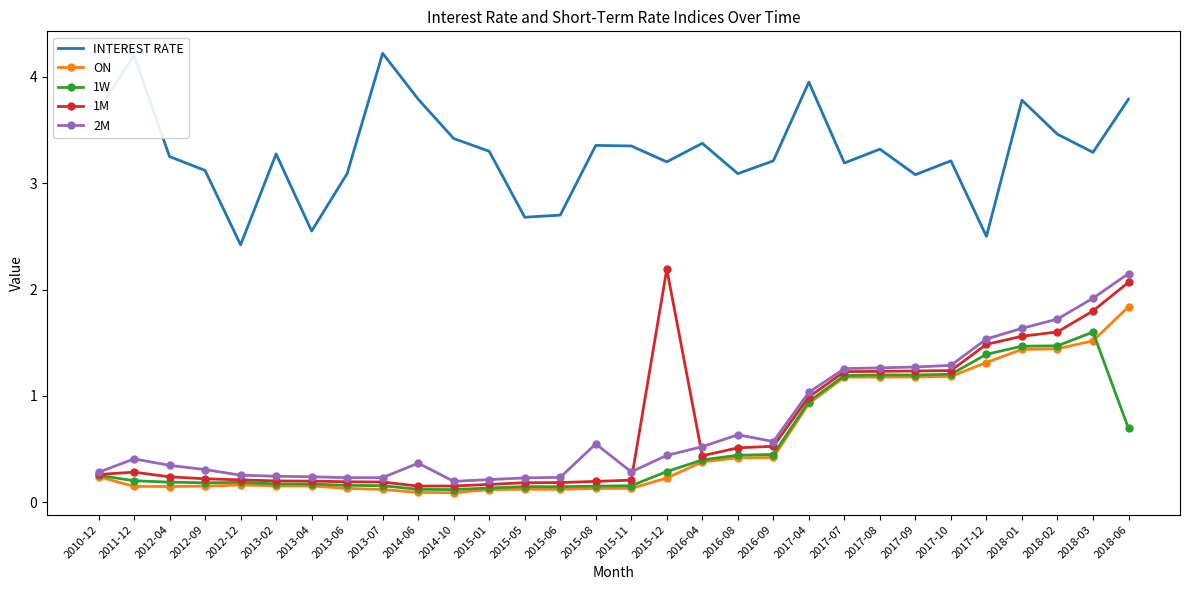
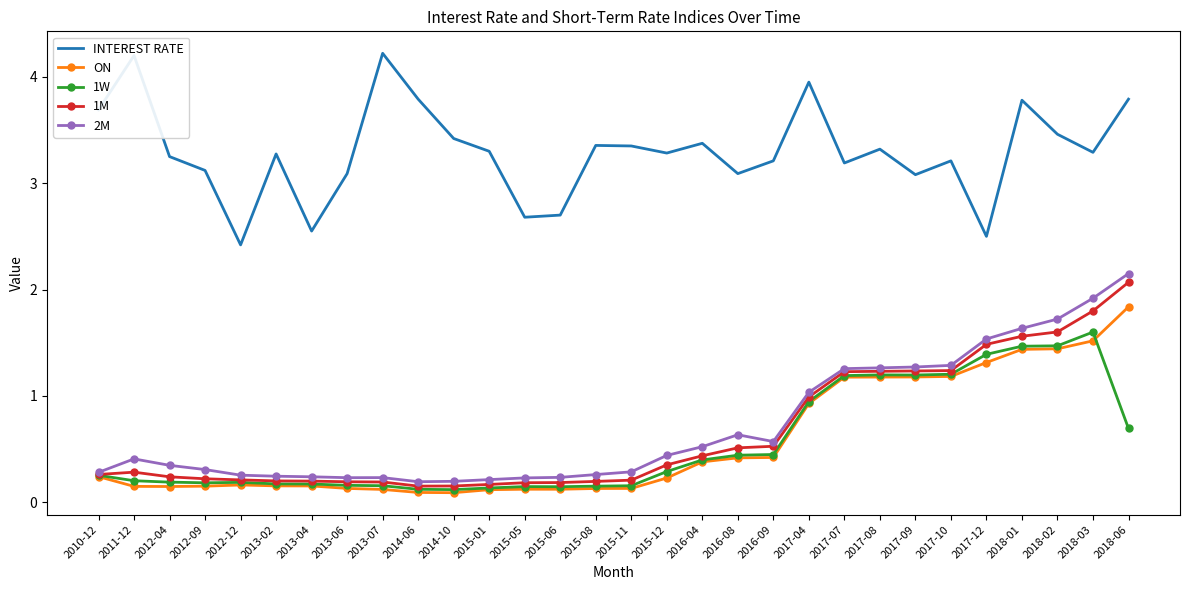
  {
    "INTEREST RATE": {
      "2012-04": 3.25,
      "2012-09": 3.12,
      "2012-12": 2.42,
      "2013-02": 3.28,
      "2013-04": 2.55,
      "2013-06": 3.09,
      "2013-07": 4.22,
      "2014-06": 3.79,
      "2014-10": 3.42,
      "2015-01": 3.30,
      "2015-05": 2.68,
      "2015-06": 2.70,
      "2015-08": 3.36,
      "2015-11": 3.35,
-     "2015-12": 3.20,
+     "2015-12": 3.28,
      "2016-04": 3.38,
      "2016-08": 3.09,
      "2016-09": 3.21,
      "2017-04": 3.95,
      "2017-07": 3.19,
      "2017-08": 3.32,
      "2017-09": 3.08,
      "2017-10": 3.21,
      "2017-12": 2.50,
      "2018-01": 3.78,
      "2018-02": 3.46,
      "2018-03": 3.29,
      "2018-06": 3.79
    },
    "ON": {
      "2011-12": 0.15,
      "2012-04": 0.15,
      "2012-09": 0.15,
      "2012-12": 0.16,
      "2013-06": 0.13,
      "2013-07": 0.12,
      "2014-06": 0.09,
      "2014-10": 0.09,
      "2015-05": 0.12,
      "2015-06": 0.12,
      "2015-11": 0.13,
      "2015-12": 0.23,
      "2016-08": 0.42,
      "2016-09": 0.42,
      "2017-12": 1.31,
      "2018-01": 1.44,
      "2018-02": 1.44,
      "2018-03": 1.52,
      "2018-06": 1.84
    },
    "1W": {
      "2011-12": 0.20,
      "2012-04": 0.19,
      "2012-09": 0.18,
      "2013-06": 0.16,
      "2013-07": 0.16,
      "2014-06": 0.12,
      "2014-10": 0.12,
      "2015-05": 0.15,
      "2015-06": 0.15,
      "2015-11": 0.16,
      "2015-12": 0.29,
      "2016-08": 0.44,
      "2016-09": 0.45,
      "2017-12": 1.39,
      "2018-01": 1.47,
      "2018-02": 1.47,
      "2018-03": 1.60,
      "2018-06": 0.69
    },
    "1M": {
      "2011-12": 0.28,
      "2012-04": 0.24,
      "2012-09": 0.22,
      "2013-02": 0.20,
      "2013-04": 0.20,
      "2013-06": 0.19,
      "2013-07": 0.19,
      "2014-06": 0.15,
      "2014-10": 0.15,
      "2015-01": 0.17,
      "2015-05": 0.18,
      "2015-06": 0.19,
      "2015-08": 0.20,
      "2015-11": 0.21,
-     "2015-12": 2.19,
+     "2015-12": 0.35,
      "2016-04": 0.44,
      "2016-08": 0.51,
      "2016-09": 0.53,
      "2017-04": 0.99,
      "2017-07": 1.23,
      "2017-08": 1.23,
      "2017-09": 1.23,
      "2017-10": 1.24,
      "2017-12": 1.49,
      "2018-01": 1.56,
      "2018-02": 1.60,
      "2018-03": 1.80,
      "2018-06": 2.07
    },
    "2M": {
      "2011-12": 0.41,
      "2012-04": 0.35,
      "2012-09": 0.31,
      "2012-12": 0.26,
      "2013-02": 0.25,
      "2013-04": 0.24,
      "2013-06": 0.23,
      "2013-07": 0.23,
-     "2014-06": 0.37,
+     "2014-06": 0.19,
      "2014-10": 0.20,
      "2015-01": 0.21,
      "2015-05": 0.23,
      "2015-06": 0.23,
-     "2015-08": 0.55,
+     "2015-08": 0.26,
      "2015-11": 0.29,
      "2015-12": 0.44,
      "2016-04": 0.52,
      "2016-08": 0.64,
      "2016-09": 0.57,
      "2017-04": 1.03,
      "2017-07": 1.26,
      "2017-08": 1.26,
      "2017-09": 1.27,
      "2017-10": 1.29,
      "2017-12": 1.54,
      "2018-01": 1.64,
      "2018-02": 1.72,
      "2018-03": 1.92,
      "2018-06": 2.15
    }
  }
